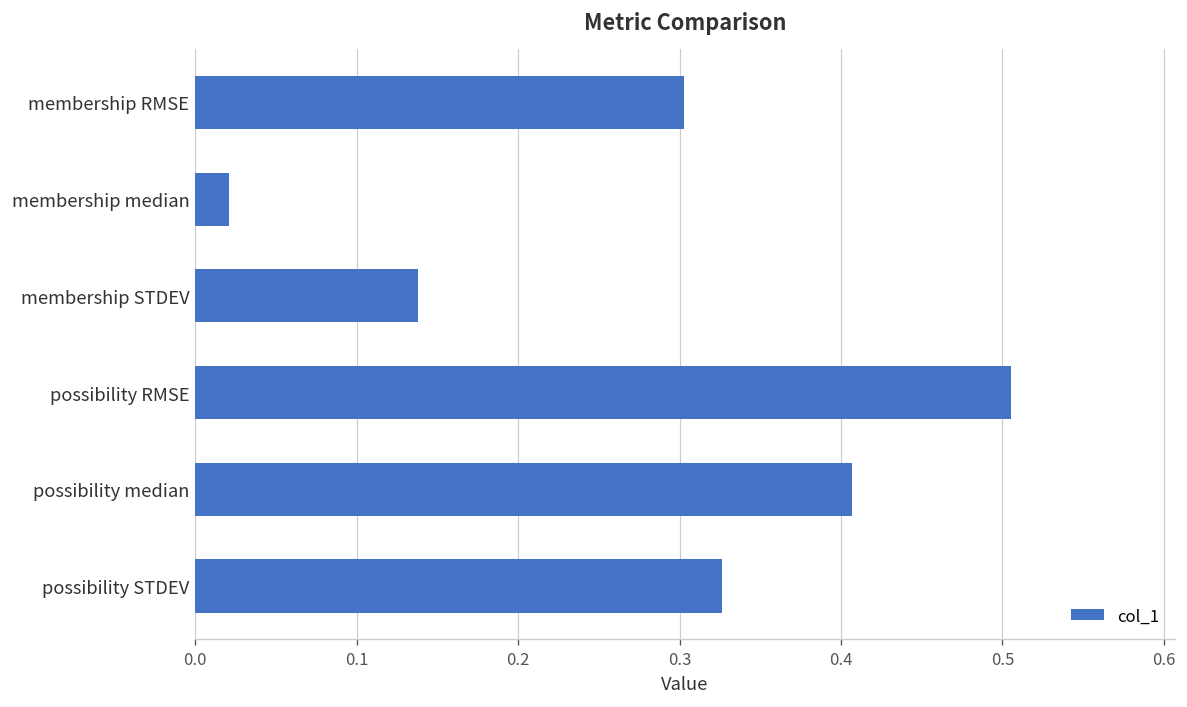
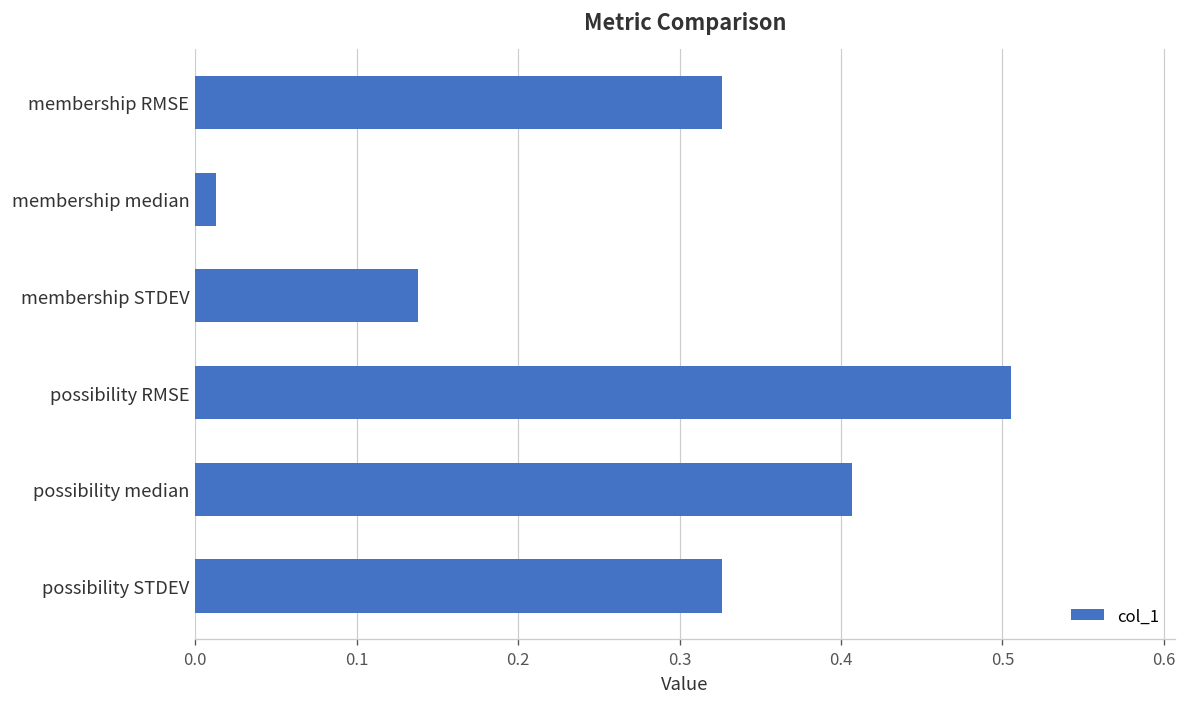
  {
-   "membership RMSE": 0.303,
-   "membership median": 0.021,
+   "membership RMSE": 0.326,
+   "membership median": 0.013,
    "membership STDEV": 0.138,
    "possibility RMSE": 0.506,
    "possibility median": 0.407,
    "possibility STDEV": 0.326
  }
